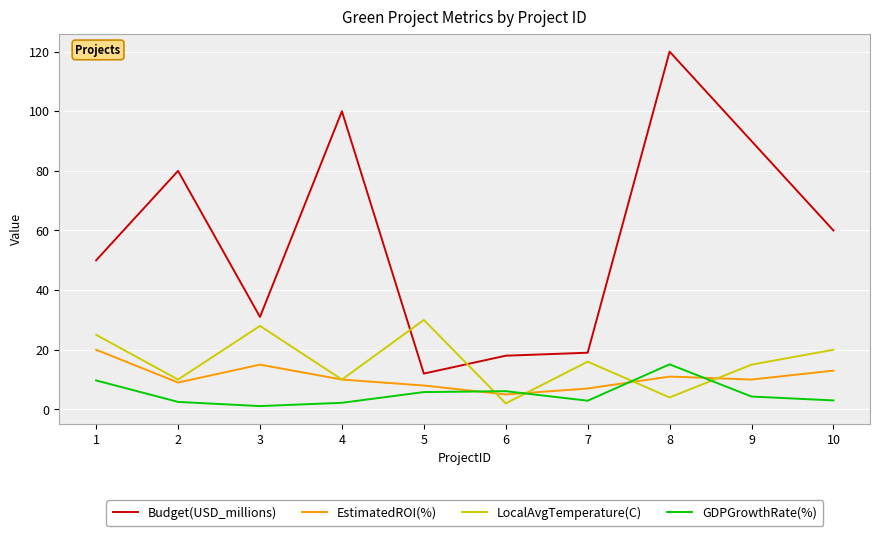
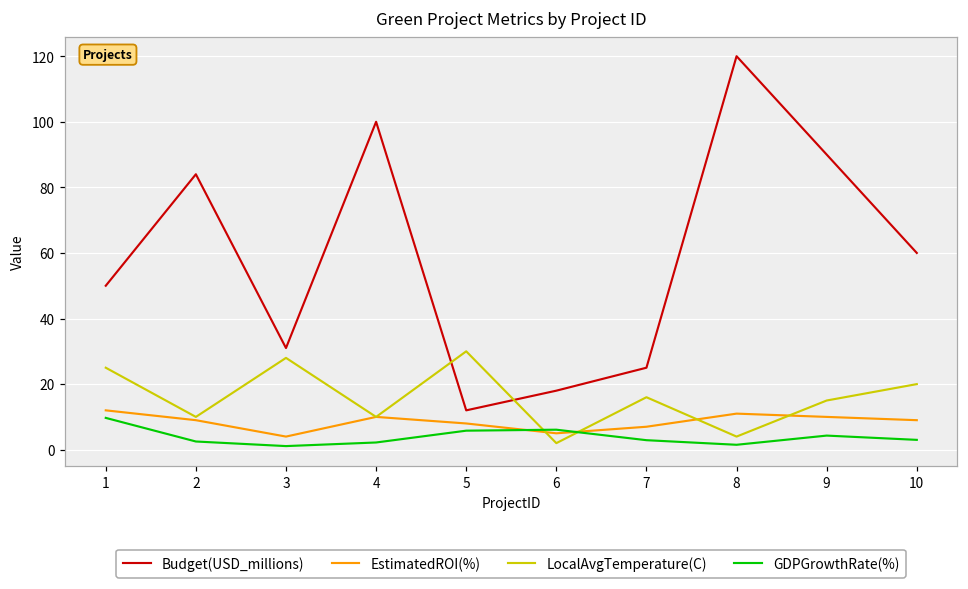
  {
    "Budget(USD_millions)": {
      "1": 50,
-     "2": 80,
+     "2": 84,
      "3": 31,
      "4": 100,
      "5": 12,
      "6": 18,
-     "7": 19,
+     "7": 25,
      "8": 120,
      "9": 90,
      "10": 60
    },
    "EstimatedROI(%)": {
-     "1": 20,
+     "1": 12,
      "2": 9,
-     "3": 15,
+     "3": 4,
      "5": 8,
      "6": 5,
      "7": 7,
      "8": 11,
      "9": 10,
-     "10": 13
+     "10": 9
    },
    "LocalAvgTemperature(C)": {
      "1": 25,
      "2": 10,
      "3": 28,
      "5": 30,
      "6": 2,
      "7": 16,
      "8": 4,
      "9": 15,
      "10": 20
    },
    "GDPGrowthRate(%)": {
      "1": 10,
      "2": 3,
      "3": 1,
      "4": 2,
      "5": 6,
      "6": 6,
      "7": 3,
-     "8": 15,
+     "8": 2,
      "9": 4,
      "10": 3
    }
  }
